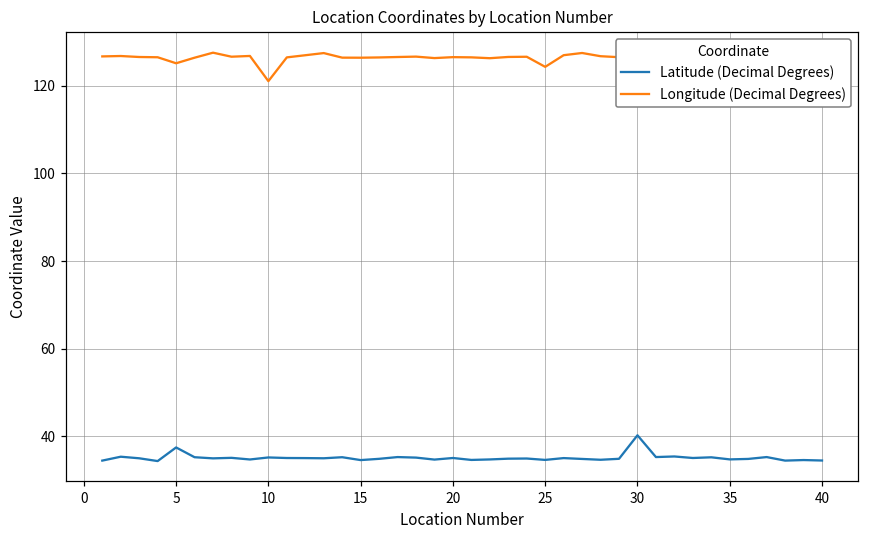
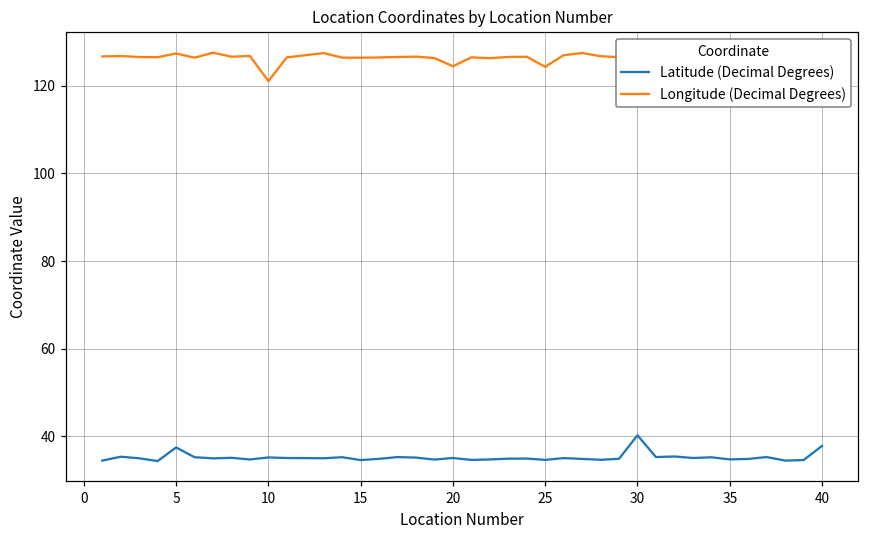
  {
    "Latitude (Decimal Degrees)": {
      "5": 37,
      "10": 35,
      "15": 35,
      "20": 35,
      "25": 35,
      "30": 40,
      "35": 35,
-     "40": 34
+     "40": 38
    },
    "Longitude (Decimal Degrees)": {
-     "5": 125,
+     "5": 127,
      "10": 121,
      "15": 126,
-     "20": 127,
+     "20": 124,
      "25": 124
    }
  }
